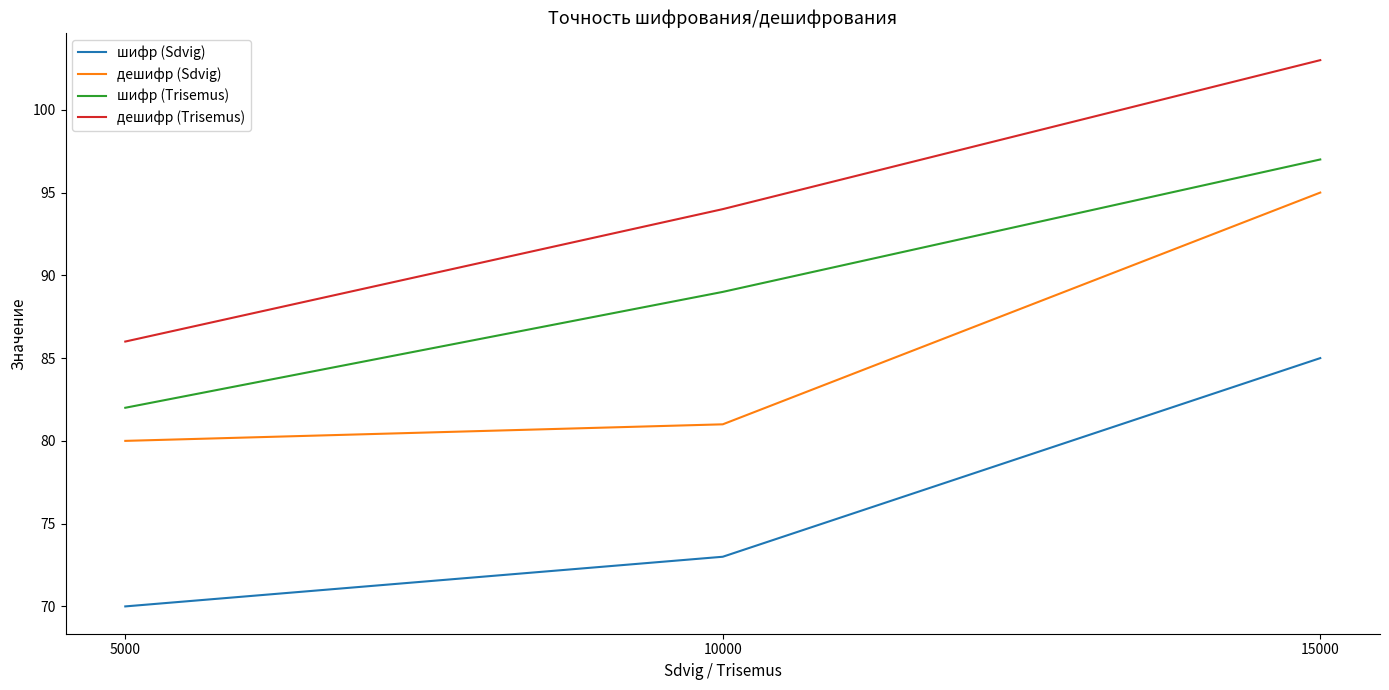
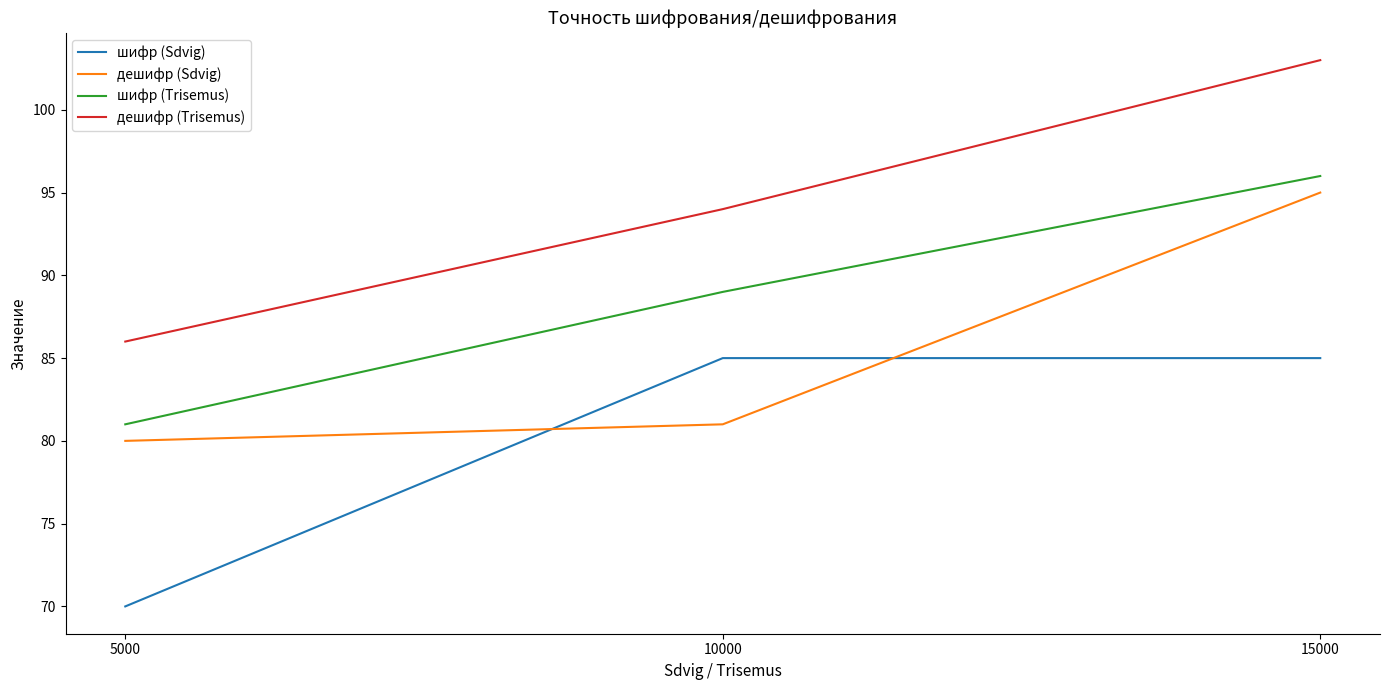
  {
    "шифр (Sdvig)": {
      "5000": 70,
-     "10000": 73,
+     "10000": 85,
      "15000": 85
    },
    "дешифр (Sdvig)": {
      "5000": 80,
      "10000": 81,
      "15000": 95
    },
    "шифр (Trisemus)": {
-     "5000": 82,
+     "5000": 81,
      "10000": 89,
-     "15000": 97
+     "15000": 96
    },
    "дешифр (Trisemus)": {
      "5000": 86,
      "10000": 94,
      "15000": 103
    }
  }
